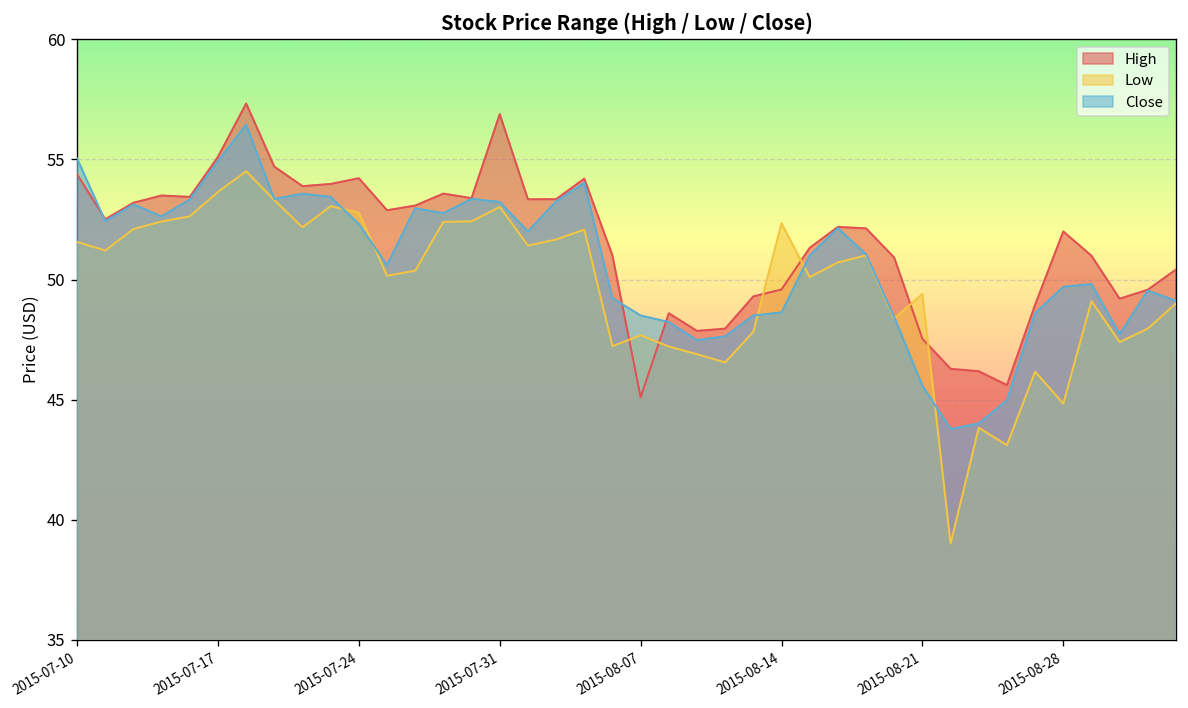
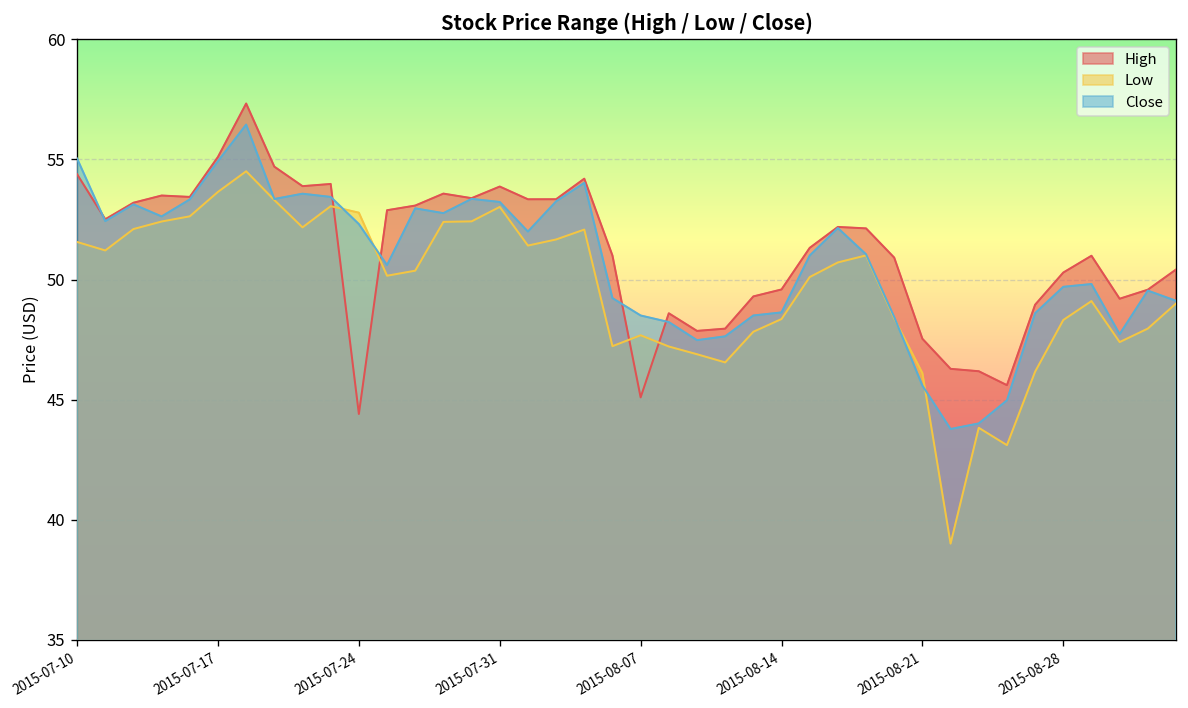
  {
    "High": {
      "2015-07-10": 54.4,
      "2015-07-17": 55.1,
-     "2015-07-24": 54.2,
-     "2015-07-31": 56.9,
+     "2015-07-24": 44.4,
+     "2015-07-31": 53.9,
      "2015-08-07": 45.1,
      "2015-08-14": 49.6,
      "2015-08-21": 47.5,
-     "2015-08-28": 52.0
+     "2015-08-28": 50.3
    },
    "Low": {
      "2015-07-10": 51.6,
      "2015-07-17": 53.7,
      "2015-07-24": 52.8,
      "2015-07-31": 53.0,
      "2015-08-07": 47.7,
-     "2015-08-14": 52.3,
-     "2015-08-21": 49.4,
-     "2015-08-28": 44.8
+     "2015-08-14": 48.4,
+     "2015-08-21": 46.1,
+     "2015-08-28": 48.3
    },
    "Close": {
      "2015-07-10": 55.0,
      "2015-07-17": 54.9,
      "2015-07-24": 52.3,
      "2015-07-31": 53.2,
      "2015-08-07": 48.5,
      "2015-08-14": 48.6,
      "2015-08-21": 45.6,
      "2015-08-28": 49.7
    }
  }
